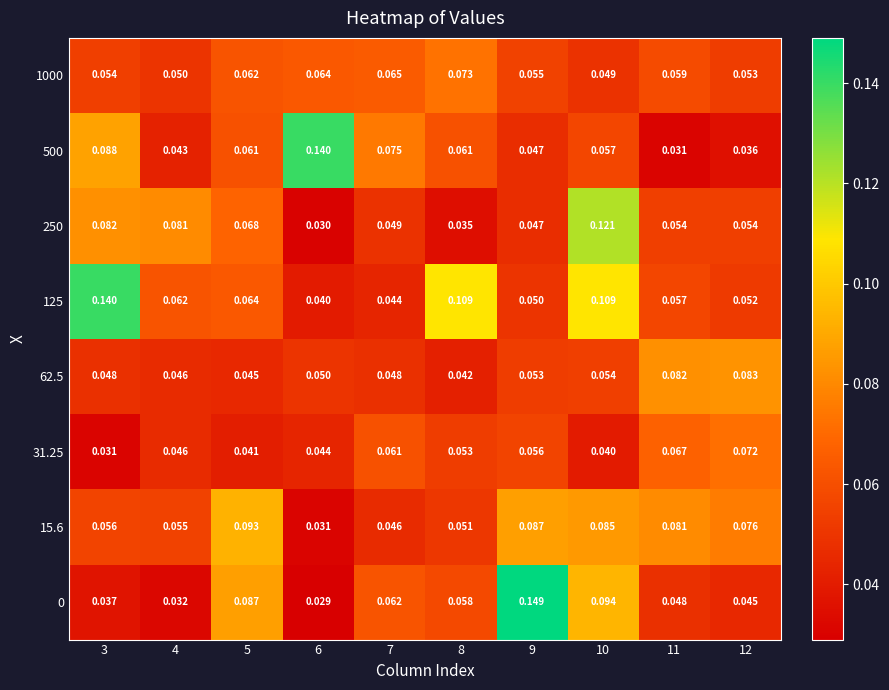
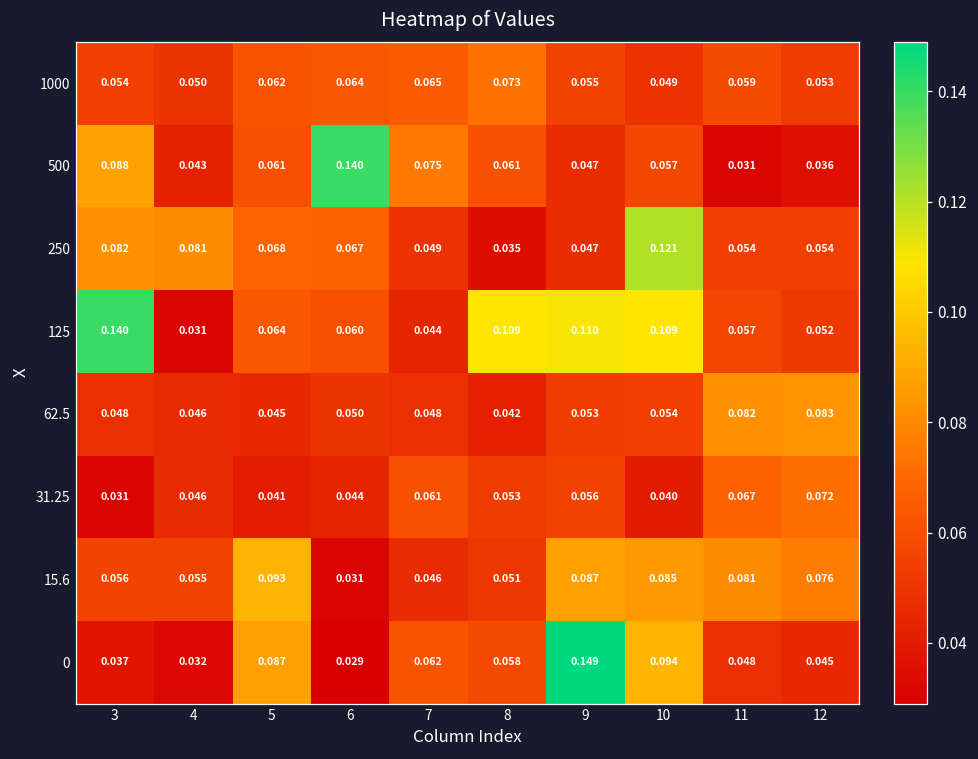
  {
    "1000": {
      "3": 0.054,
      "4": 0.050,
      "5": 0.062,
      "6": 0.064,
      "7": 0.065,
      "8": 0.073,
      "9": 0.055,
      "10": 0.049,
      "11": 0.059,
      "12": 0.053
    },
    "500": {
      "3": 0.088,
      "4": 0.043,
      "5": 0.061,
      "6": 0.140,
      "7": 0.075,
      "8": 0.061,
      "9": 0.047,
      "10": 0.057,
      "11": 0.031,
      "12": 0.036
    },
    "250": {
      "3": 0.082,
      "4": 0.081,
      "5": 0.068,
-     "6": 0.030,
+     "6": 0.067,
      "7": 0.049,
      "8": 0.035,
      "9": 0.047,
      "10": 0.121,
      "11": 0.054,
      "12": 0.054
    },
    "125": {
      "3": 0.140,
-     "4": 0.062,
+     "4": 0.031,
      "5": 0.064,
-     "6": 0.040,
+     "6": 0.060,
      "7": 0.044,
      "8": 0.109,
-     "9": 0.050,
+     "9": 0.110,
      "10": 0.109,
      "11": 0.057,
      "12": 0.052
    },
    "62.5": {
      "3": 0.048,
      "4": 0.046,
      "5": 0.045,
      "6": 0.050,
      "7": 0.048,
      "8": 0.042,
      "9": 0.053,
      "10": 0.054,
      "11": 0.082,
      "12": 0.083
    },
    "31.25": {
      "3": 0.031,
      "4": 0.046,
      "5": 0.041,
      "6": 0.044,
      "7": 0.061,
      "8": 0.053,
      "9": 0.056,
      "10": 0.040,
      "11": 0.067,
      "12": 0.072
    },
    "15.6": {
      "3": 0.056,
      "4": 0.055,
      "5": 0.093,
      "6": 0.031,
      "7": 0.046,
      "8": 0.051,
      "9": 0.087,
      "10": 0.085,
      "11": 0.081,
      "12": 0.076
    },
    "0": {
      "3": 0.037,
      "4": 0.032,
      "5": 0.087,
      "6": 0.029,
      "7": 0.062,
      "8": 0.058,
      "9": 0.149,
      "10": 0.094,
      "11": 0.048,
      "12": 0.045
    }
  }
